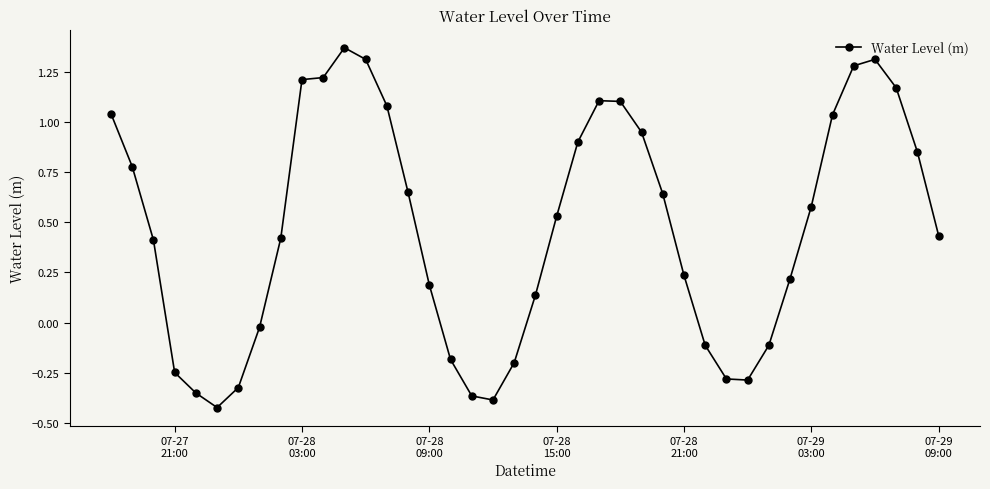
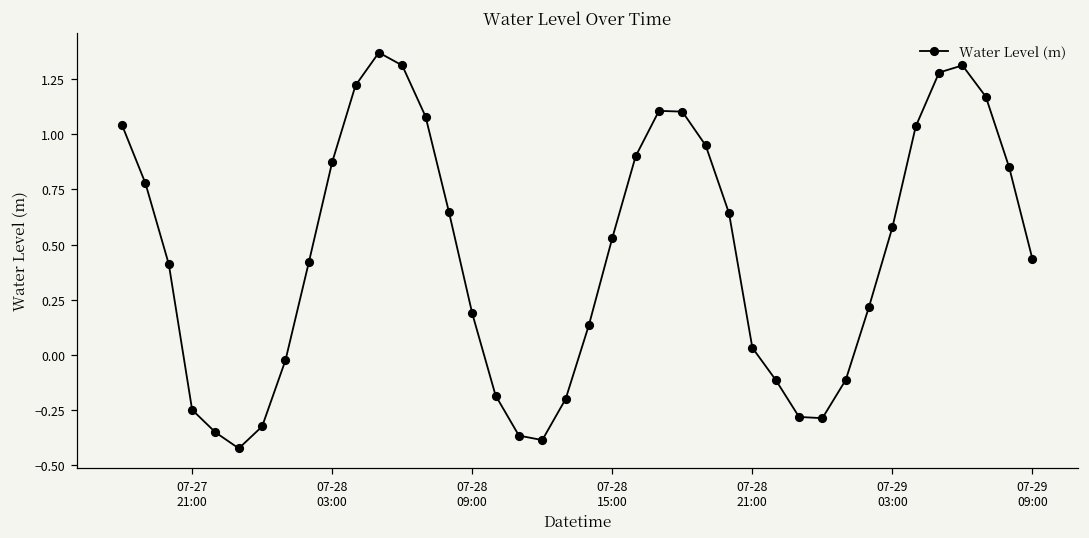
  {
    "07-27 21:00": -0.25,
-   "07-28 03:00": 1.21,
+   "07-28 03:00": 0.87,
    "07-28 09:00": 0.19,
    "07-28 15:00": 0.53,
-   "07-28 21:00": 0.24,
+   "07-28 21:00": 0.03,
    "07-29 03:00": 0.58,
    "07-29 09:00": 0.43
  }
